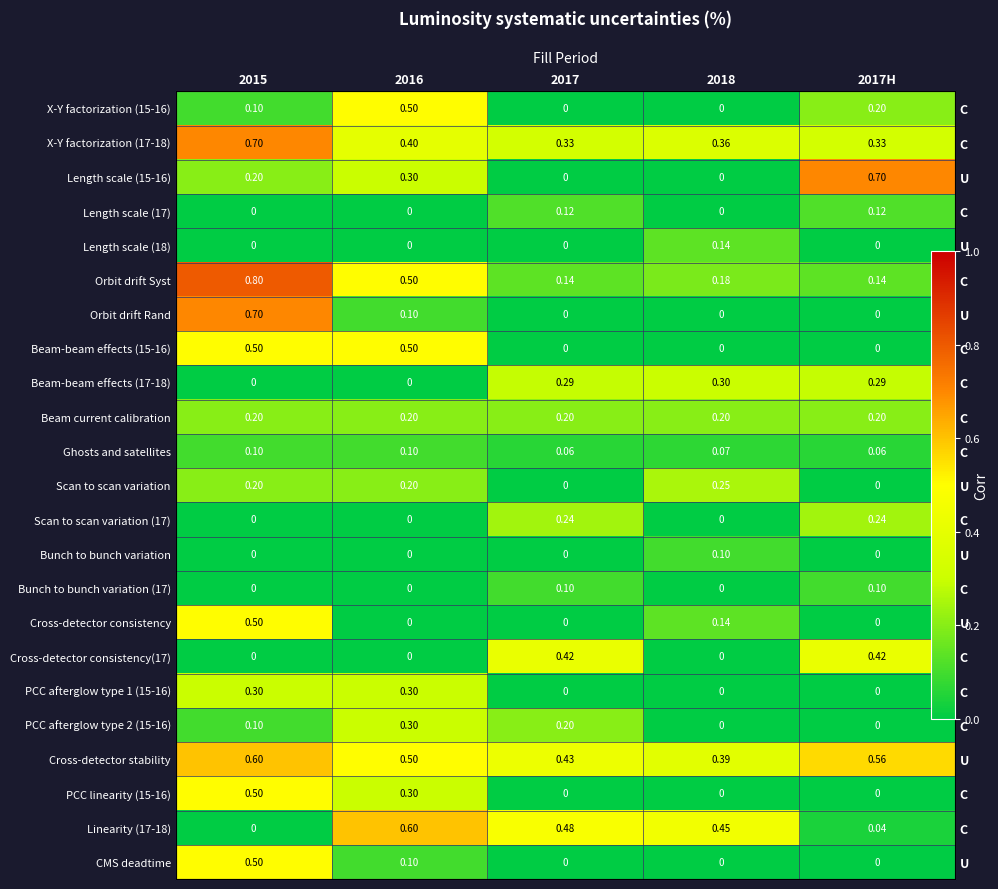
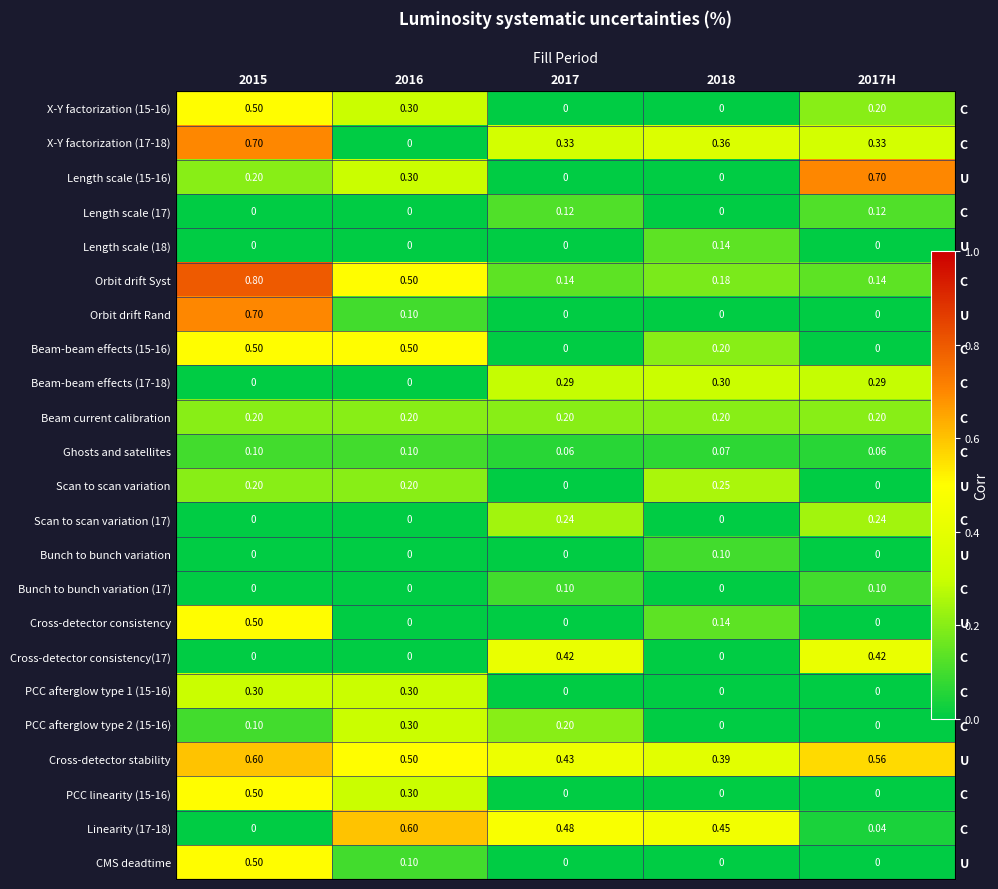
  {
    "X-Y factorization (15-16)": {
-     "2015": 0.10,
-     "2016": 0.50,
+     "2015": 0.50,
+     "2016": 0.30,
      "2017": 0,
      "2018": 0,
      "2017H": 0.20
    },
    "X-Y factorization (17-18)": {
      "2015": 0.70,
-     "2016": 0.40,
+     "2016": 0,
      "2017": 0.33,
      "2018": 0.36,
      "2017H": 0.33
    },
    "Length scale (15-16)": {
      "2015": 0.20,
      "2016": 0.30,
      "2017": 0,
      "2018": 0,
      "2017H": 0.70
    },
    "Length scale (17)": {
      "2015": 0,
      "2016": 0,
      "2017": 0.12,
      "2018": 0,
      "2017H": 0.12
    },
    "Length scale (18)": {
      "2015": 0,
      "2016": 0,
      "2017": 0,
      "2018": 0.14,
      "2017H": 0
    },
    "Orbit drift Syst": {
      "2015": 0.80,
      "2016": 0.50,
      "2017": 0.14,
      "2018": 0.18,
      "2017H": 0.14
    },
    "Orbit drift Rand": {
      "2015": 0.70,
      "2016": 0.10,
      "2017": 0,
      "2018": 0,
      "2017H": 0
    },
    "Beam-beam effects (15-16)": {
      "2015": 0.50,
      "2016": 0.50,
      "2017": 0,
-     "2018": 0,
+     "2018": 0.20,
      "2017H": 0
    },
    "Beam-beam effects (17-18)": {
      "2015": 0,
      "2016": 0,
      "2017": 0.29,
      "2018": 0.30,
      "2017H": 0.29
    },
    "Beam current calibration": {
      "2015": 0.20,
      "2016": 0.20,
      "2017": 0.20,
      "2018": 0.20,
      "2017H": 0.20
    },
    "Ghosts and satellites": {
      "2015": 0.10,
      "2016": 0.10,
      "2017": 0.06,
      "2018": 0.07,
      "2017H": 0.06
    },
    "Scan to scan variation": {
      "2015": 0.20,
      "2016": 0.20,
      "2017": 0,
      "2018": 0.25,
      "2017H": 0
    },
    "Scan to scan variation (17)": {
      "2015": 0,
      "2016": 0,
      "2017": 0.24,
      "2018": 0,
      "2017H": 0.24
    },
    "Bunch to bunch variation": {
      "2015": 0,
      "2016": 0,
      "2017": 0,
      "2018": 0.10,
      "2017H": 0
    },
    "Bunch to bunch variation (17)": {
      "2015": 0,
      "2016": 0,
      "2017": 0.10,
      "2018": 0,
      "2017H": 0.10
    },
    "Cross-detector consistency": {
      "2015": 0.50,
      "2016": 0,
      "2017": 0,
      "2018": 0.14,
      "2017H": 0
    },
    "Cross-detector consistency(17)": {
      "2015": 0,
      "2016": 0,
      "2017": 0.42,
      "2018": 0,
      "2017H": 0.42
    },
    "PCC afterglow type 1 (15-16)": {
      "2015": 0.30,
      "2016": 0.30,
      "2017": 0,
      "2018": 0,
      "2017H": 0
    },
    "PCC afterglow type 2 (15-16)": {
      "2015": 0.10,
      "2016": 0.30,
      "2017": 0.20,
      "2018": 0,
      "2017H": 0
    },
    "Cross-detector stability": {
      "2015": 0.60,
      "2016": 0.50,
      "2017": 0.43,
      "2018": 0.39,
      "2017H": 0.56
    },
    "PCC linearity (15-16)": {
      "2015": 0.50,
      "2016": 0.30,
      "2017": 0,
      "2018": 0,
      "2017H": 0
    },
    "Linearity (17-18)": {
      "2015": 0,
      "2016": 0.60,
      "2017": 0.48,
      "2018": 0.45,
      "2017H": 0.04
    },
    "CMS deadtime": {
      "2015": 0.50,
      "2016": 0.10,
      "2017": 0,
      "2018": 0,
      "2017H": 0
    }
  }
